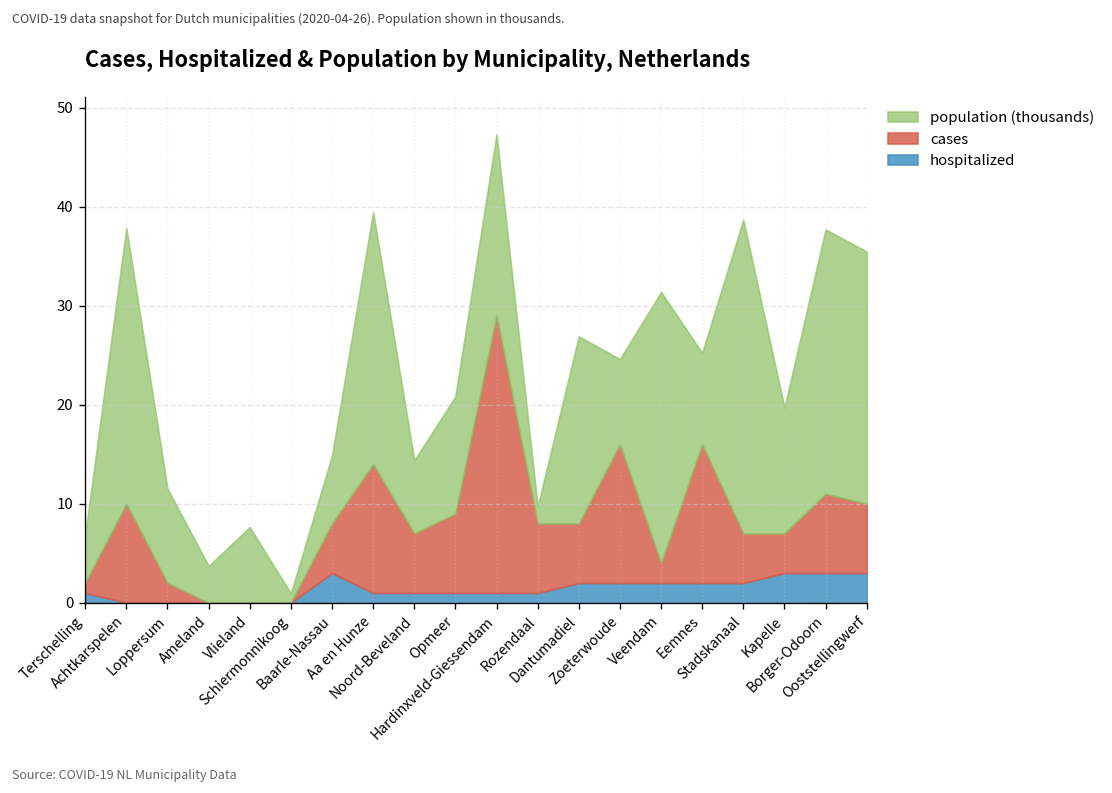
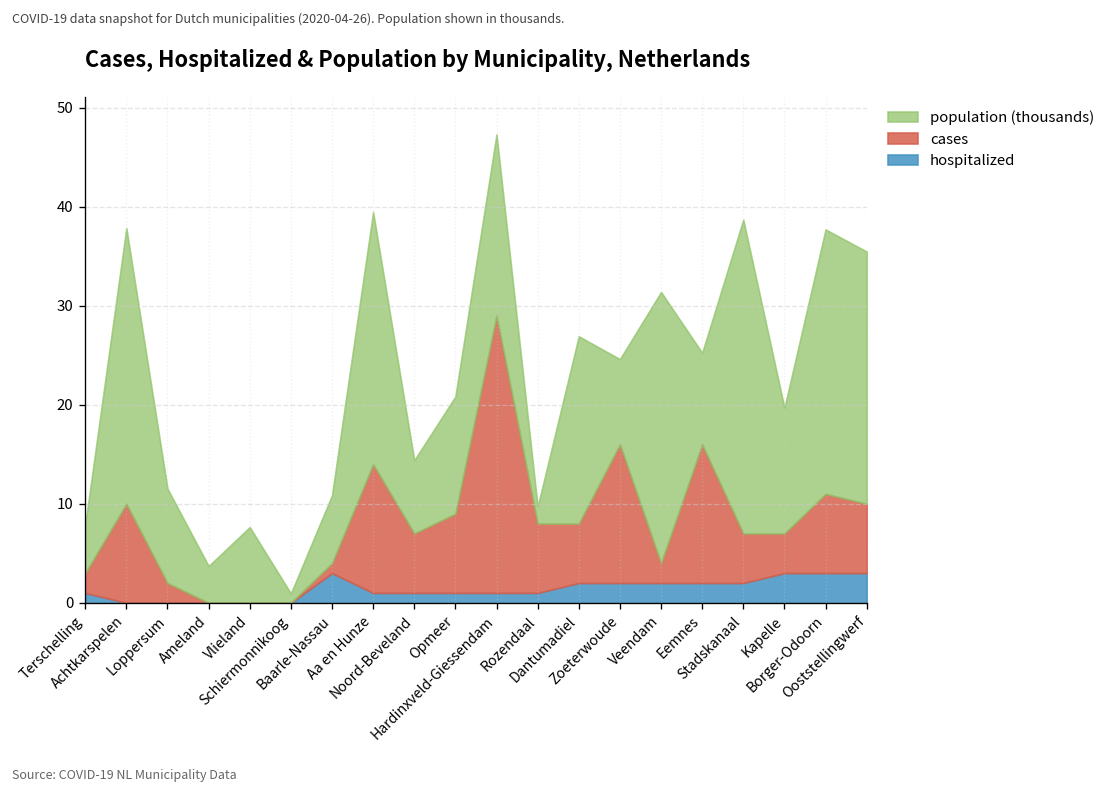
  {
    "hospitalized": {
      "Terschelling": 1,
      "Achtkarspelen": 0,
      "Loppersum": 0,
      "Baarle-Nassau": 3,
      "Aa en Hunze": 1,
      "Noord-Beveland": 1,
      "Opmeer": 1,
      "Hardinxveld-Giessendam": 1,
      "Rozendaal": 1,
      "Dantumadiel": 2,
      "Zoeterwoude": 2,
      "Veendam": 2,
      "Eemnes": 2,
      "Stadskanaal": 2,
      "Kapelle": 3,
      "Borger-Odoorn": 3,
      "Ooststellingwerf": 3
    },
    "cases": {
-     "Terschelling": 1,
+     "Terschelling": 2,
      "Achtkarspelen": 10,
      "Loppersum": 2,
-     "Baarle-Nassau": 5,
+     "Baarle-Nassau": 1,
      "Aa en Hunze": 13,
      "Noord-Beveland": 6,
      "Opmeer": 8,
      "Hardinxveld-Giessendam": 28,
      "Rozendaal": 7,
      "Dantumadiel": 6,
      "Zoeterwoude": 14,
      "Veendam": 2,
      "Eemnes": 14,
      "Stadskanaal": 5,
      "Kapelle": 4,
      "Borger-Odoorn": 8,
      "Ooststellingwerf": 7
    },
    "population (thousands)": {
      "Terschelling": 5,
      "Achtkarspelen": 28,
      "Loppersum": 10,
      "Ameland": 4,
      "Vlieland": 8,
      "Schiermonnikoog": 1,
      "Baarle-Nassau": 7,
      "Aa en Hunze": 25,
      "Noord-Beveland": 7,
      "Opmeer": 12,
      "Hardinxveld-Giessendam": 18,
      "Rozendaal": 2,
      "Dantumadiel": 19,
      "Zoeterwoude": 9,
      "Veendam": 27,
      "Eemnes": 9,
      "Stadskanaal": 32,
      "Kapelle": 13,
      "Borger-Odoorn": 27,
      "Ooststellingwerf": 25
    }
  }
